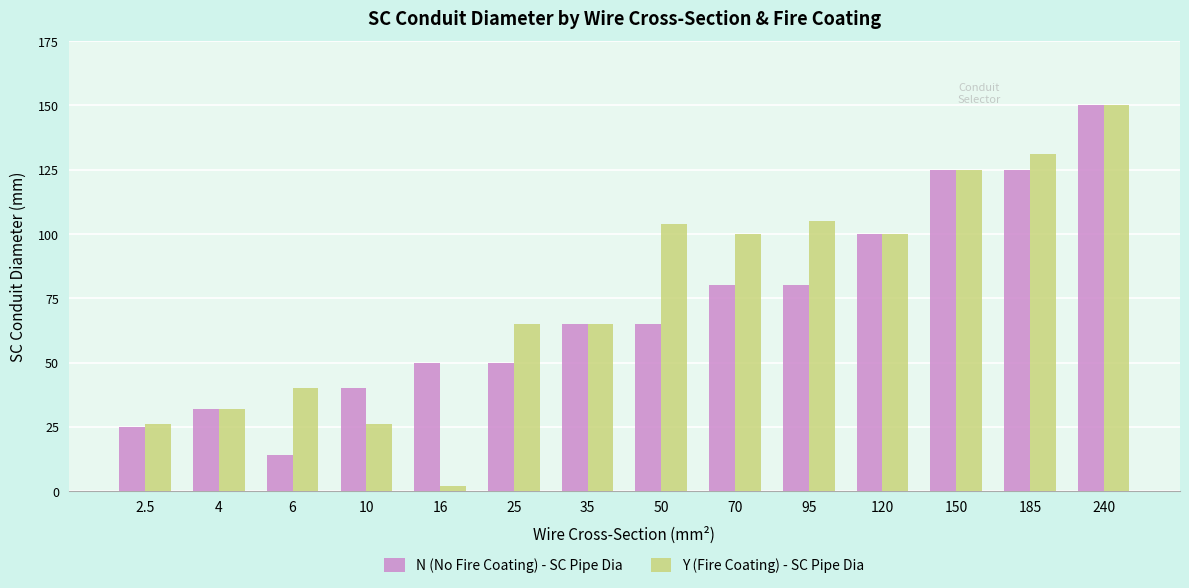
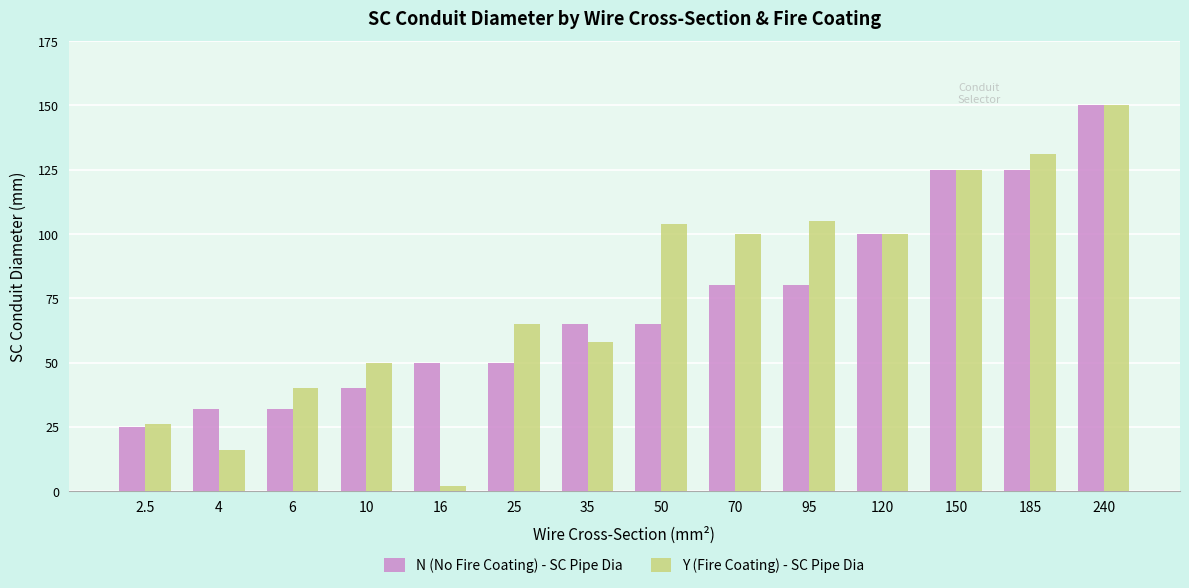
  {
    "N (No Fire Coating) - SC Pipe Dia": {
      "2.5": 25,
      "4": 32,
-     "6": 14,
+     "6": 32,
      "10": 40,
      "16": 50,
      "25": 50,
      "35": 65,
      "50": 65,
      "70": 80,
      "95": 80,
      "120": 100,
      "150": 125,
      "185": 125,
      "240": 150
    },
    "Y (Fire Coating) - SC Pipe Dia": {
      "2.5": 26,
-     "4": 32,
+     "4": 16,
      "6": 40,
-     "10": 26,
+     "10": 50,
      "16": 2,
      "25": 65,
-     "35": 65,
+     "35": 58,
      "50": 104,
      "70": 100,
      "95": 105,
      "120": 100,
      "150": 125,
      "185": 131,
      "240": 150
    }
  }
